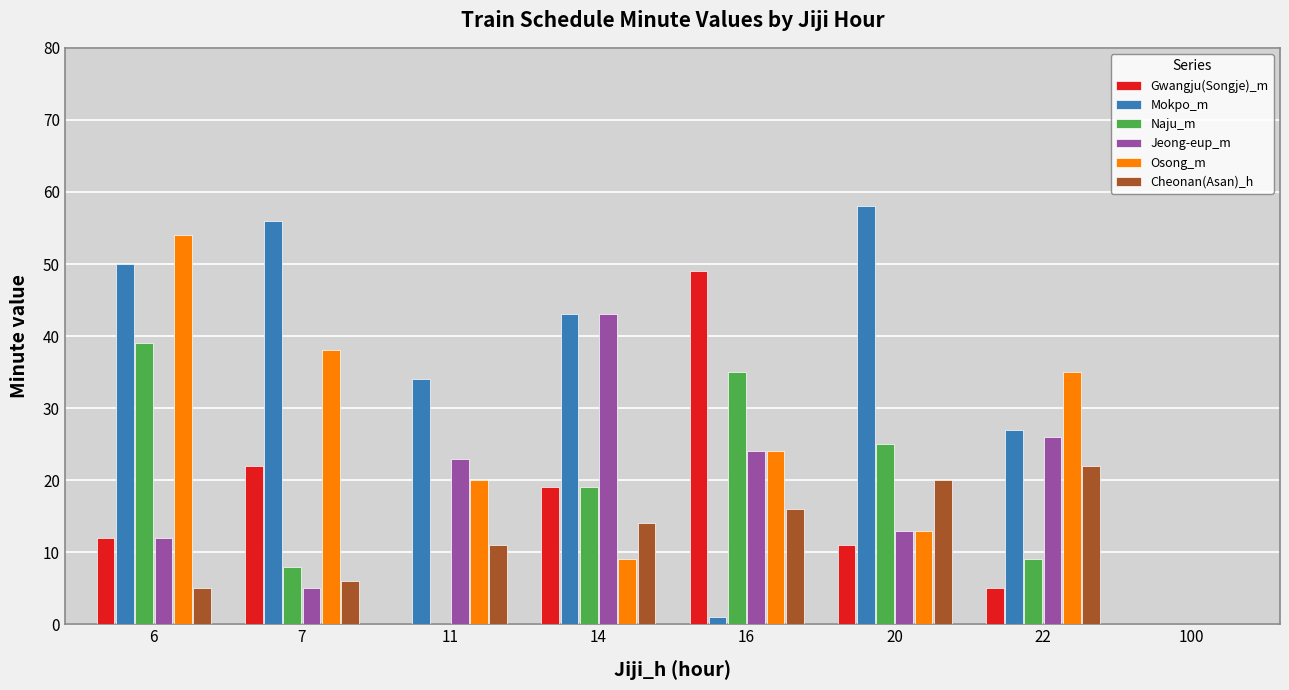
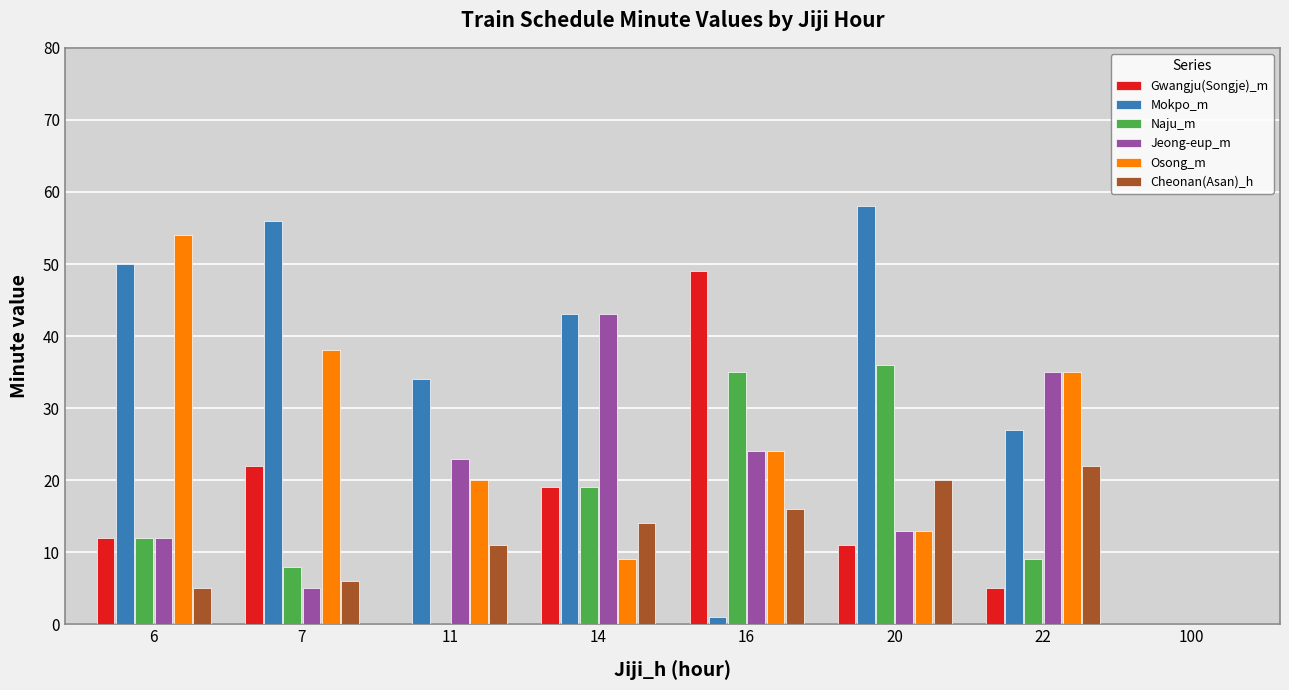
  {
    "Gwangju(Songje)_m": {
      "6": 12,
      "7": 22,
      "11": 0,
      "14": 19,
      "16": 49,
      "20": 11,
      "22": 5,
      "100": 0
    },
    "Mokpo_m": {
      "6": 50,
      "7": 56,
      "11": 34,
      "14": 43,
      "16": 1,
      "20": 58,
      "22": 27,
      "100": 0
    },
    "Naju_m": {
-     "6": 39,
+     "6": 12,
      "7": 8,
      "11": 0,
      "14": 19,
      "16": 35,
-     "20": 25,
+     "20": 36,
      "22": 9,
      "100": 0
    },
    "Jeong-eup_m": {
      "6": 12,
      "7": 5,
      "11": 23,
      "14": 43,
      "16": 24,
      "20": 13,
-     "22": 26,
+     "22": 35,
      "100": 0
    },
    "Osong_m": {
      "6": 54,
      "7": 38,
      "11": 20,
      "14": 9,
      "16": 24,
      "20": 13,
      "22": 35,
      "100": 0
    },
    "Cheonan(Asan)_h": {
      "6": 5,
      "7": 6,
      "11": 11,
      "14": 14,
      "16": 16,
      "20": 20,
      "22": 22,
      "100": 0
    }
  }
